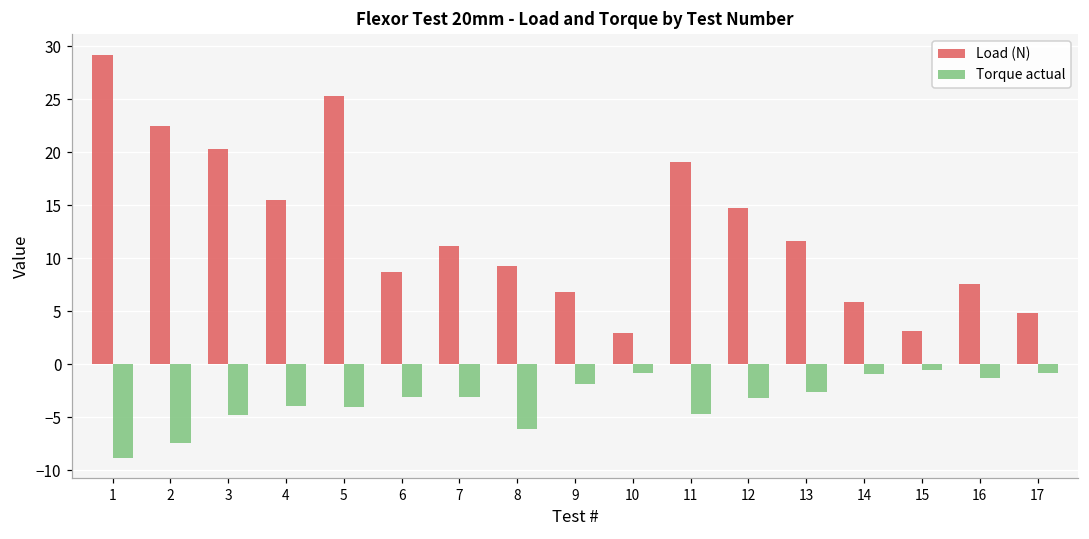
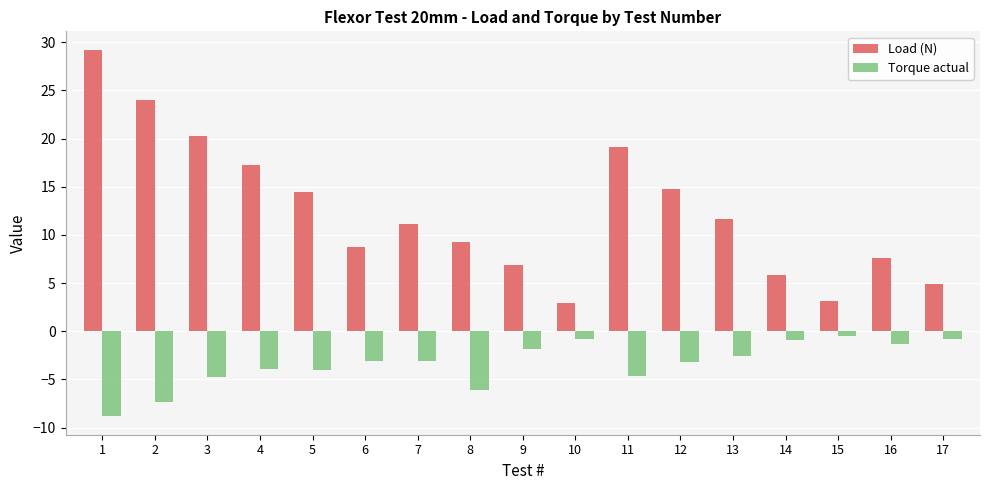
  {
    "Load (N)": {
      "1": 29,
-     "2": 22,
+     "2": 24,
      "3": 20,
-     "4": 16,
-     "5": 25,
+     "4": 17,
+     "5": 14,
      "6": 9,
      "7": 11,
      "8": 9,
      "9": 7,
      "10": 3,
      "11": 19,
      "12": 15,
      "13": 12,
      "14": 6,
      "15": 3,
      "16": 8,
      "17": 5
    },
    "Torque actual": {
      "1": -9,
      "2": -7,
      "3": -5,
      "4": -4,
      "5": -4,
      "6": -3,
      "7": -3,
      "8": -6,
      "9": -2,
      "10": -1,
      "11": -5,
      "12": -3,
      "13": -3,
      "14": -1,
      "15": 0,
      "16": -1,
      "17": -1
    }
  }
